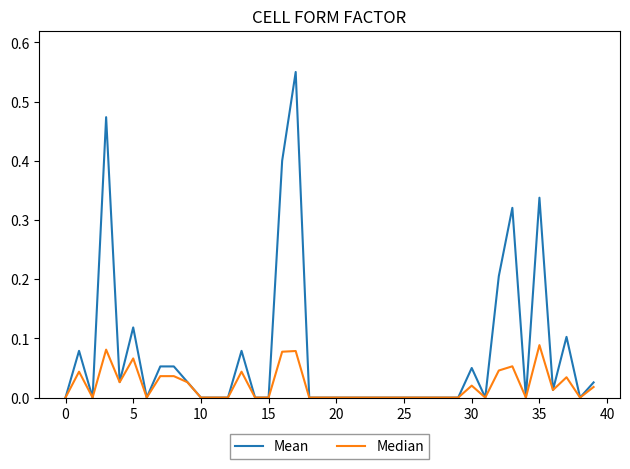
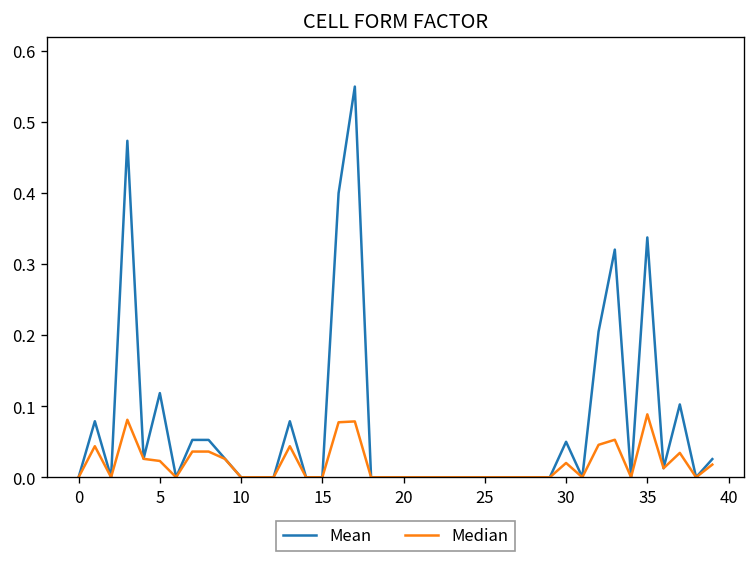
  {
    "Mean": {
      "5": 0.12,
      "30": 0.05,
      "35": 0.34
    },
    "Median": {
-     "5": 0.07,
+     "5": 0.02,
      "30": 0.02,
      "35": 0.09
    }
  }
